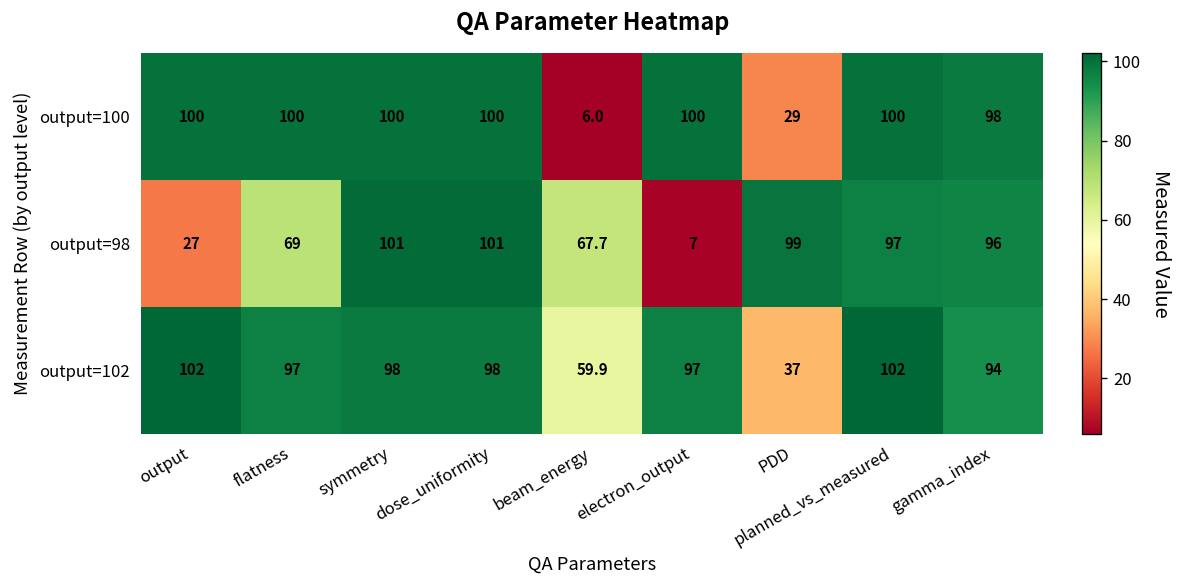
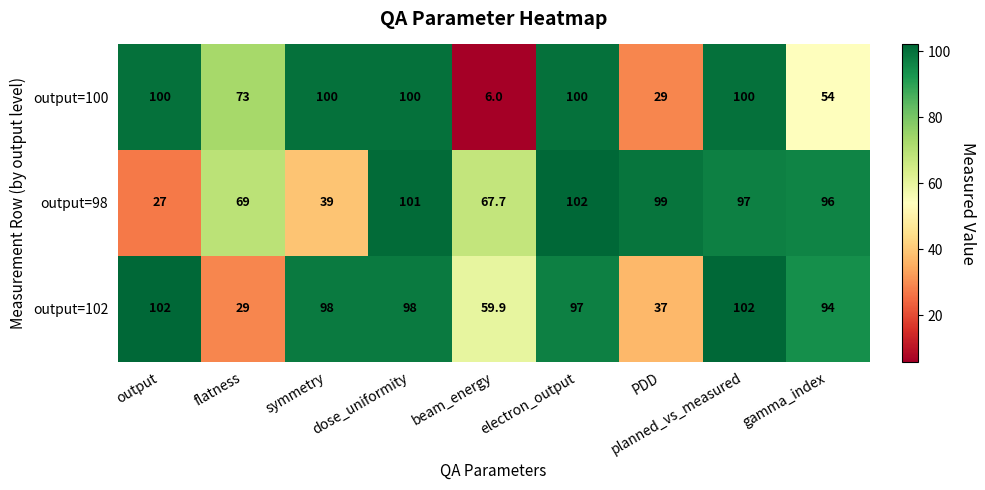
  {
    "output=100": {
      "output": 100,
-     "flatness": 100,
+     "flatness": 73,
      "symmetry": 100,
      "dose_uniformity": 100,
      "beam_energy": 6.0,
      "electron_output": 100,
      "PDD": 29,
      "planned_vs_measured": 100,
-     "gamma_index": 98
+     "gamma_index": 54
    },
    "output=98": {
      "output": 27,
      "flatness": 69,
-     "symmetry": 101,
+     "symmetry": 39,
      "dose_uniformity": 101,
      "beam_energy": 67.7,
-     "electron_output": 7,
+     "electron_output": 102,
      "PDD": 99,
      "planned_vs_measured": 97,
      "gamma_index": 96
    },
    "output=102": {
      "output": 102,
-     "flatness": 97,
+     "flatness": 29,
      "symmetry": 98,
      "dose_uniformity": 98,
      "beam_energy": 59.9,
      "electron_output": 97,
      "PDD": 37,
      "planned_vs_measured": 102,
      "gamma_index": 94
    }
  }
